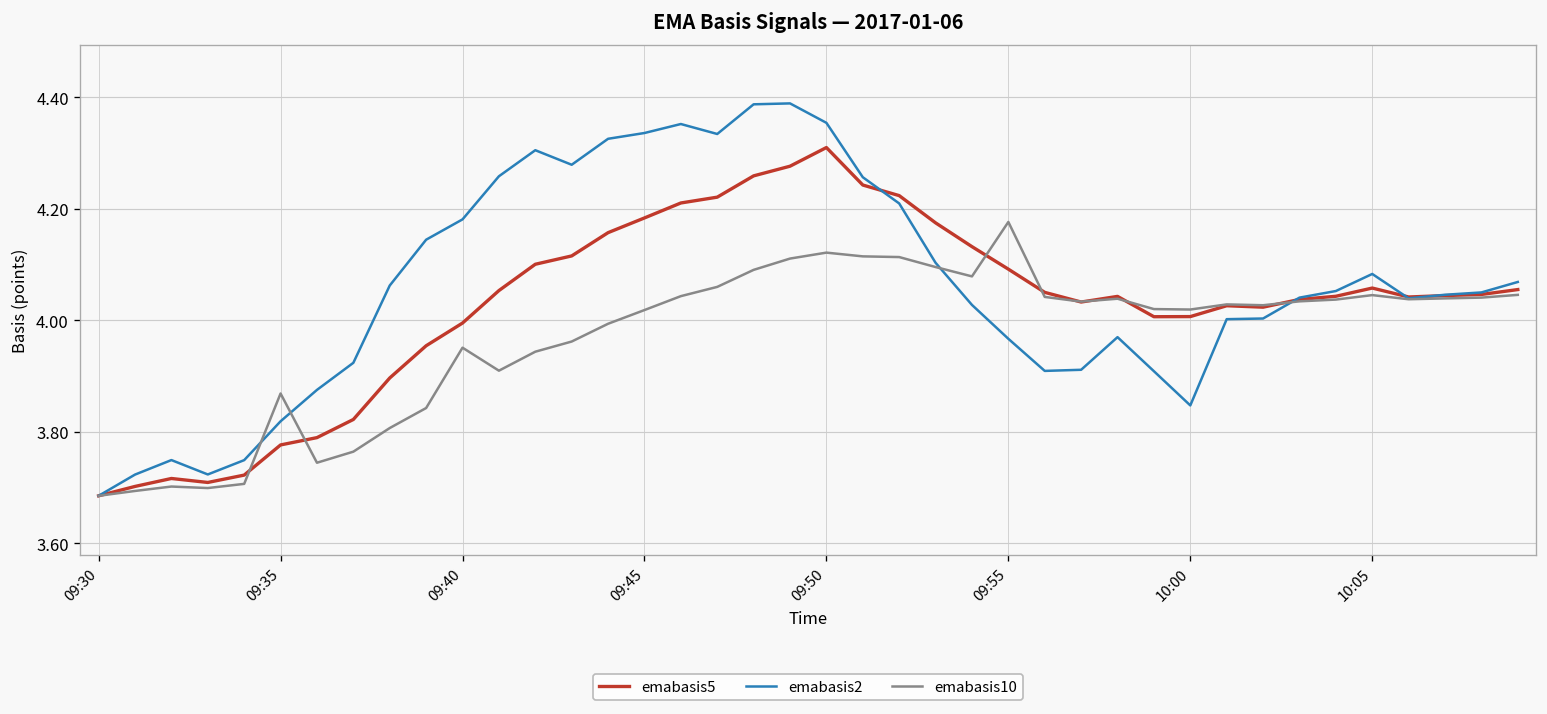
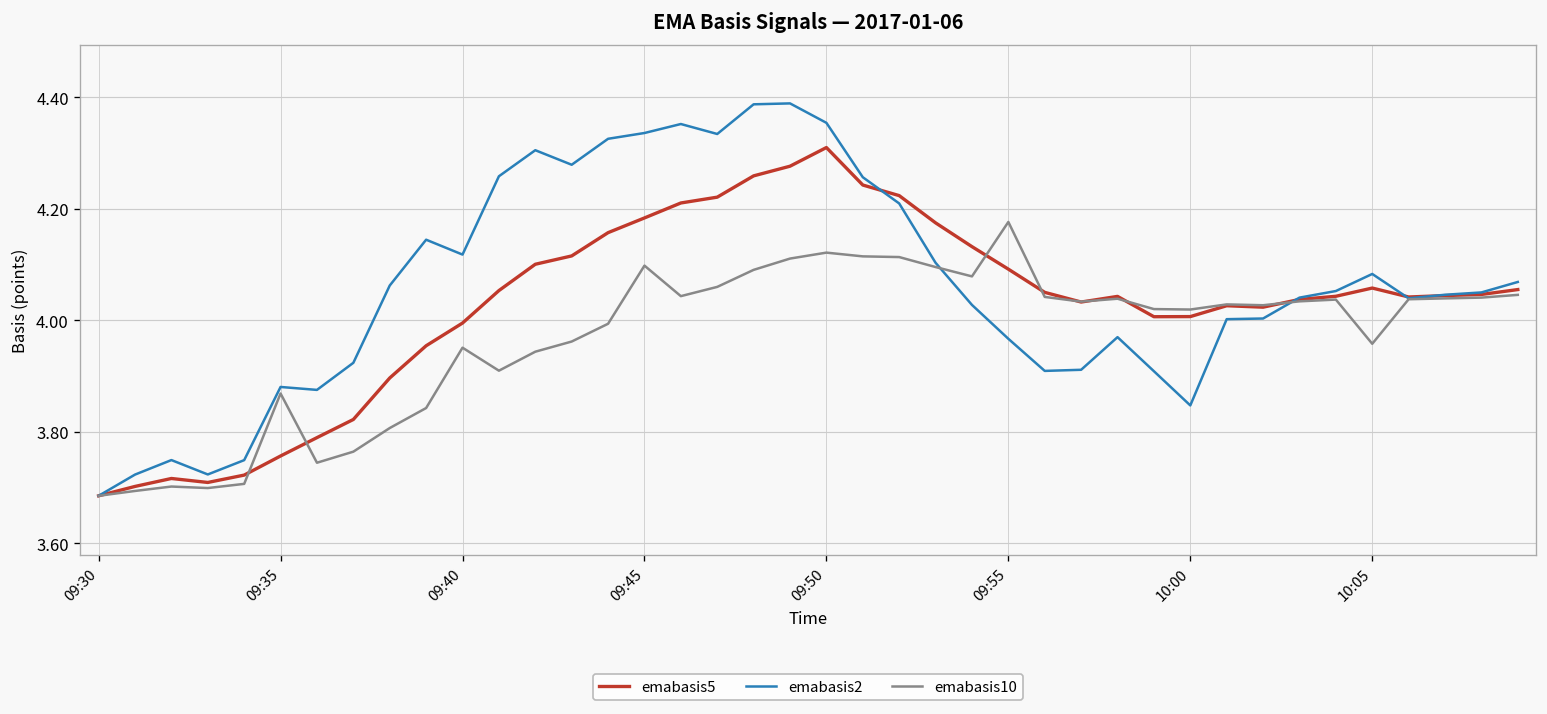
  {
    "emabasis5": {
-     "09:35": 3.78,
+     "09:35": 3.76,
      "09:40": 3.99,
      "09:45": 4.18,
      "09:50": 4.31,
      "09:55": 4.09,
      "10:00": 4.01,
      "10:05": 4.06
    },
    "emabasis2": {
-     "09:35": 3.82,
-     "09:40": 4.18,
+     "09:35": 3.88,
+     "09:40": 4.12,
      "09:45": 4.34,
      "09:50": 4.35,
      "09:55": 3.97,
      "10:00": 3.85,
      "10:05": 4.08
    },
    "emabasis10": {
      "09:35": 3.87,
      "09:40": 3.95,
-     "09:45": 4.02,
+     "09:45": 4.10,
      "09:50": 4.12,
      "09:55": 4.18,
      "10:00": 4.02,
-     "10:05": 4.05
+     "10:05": 3.96
    }
  }
